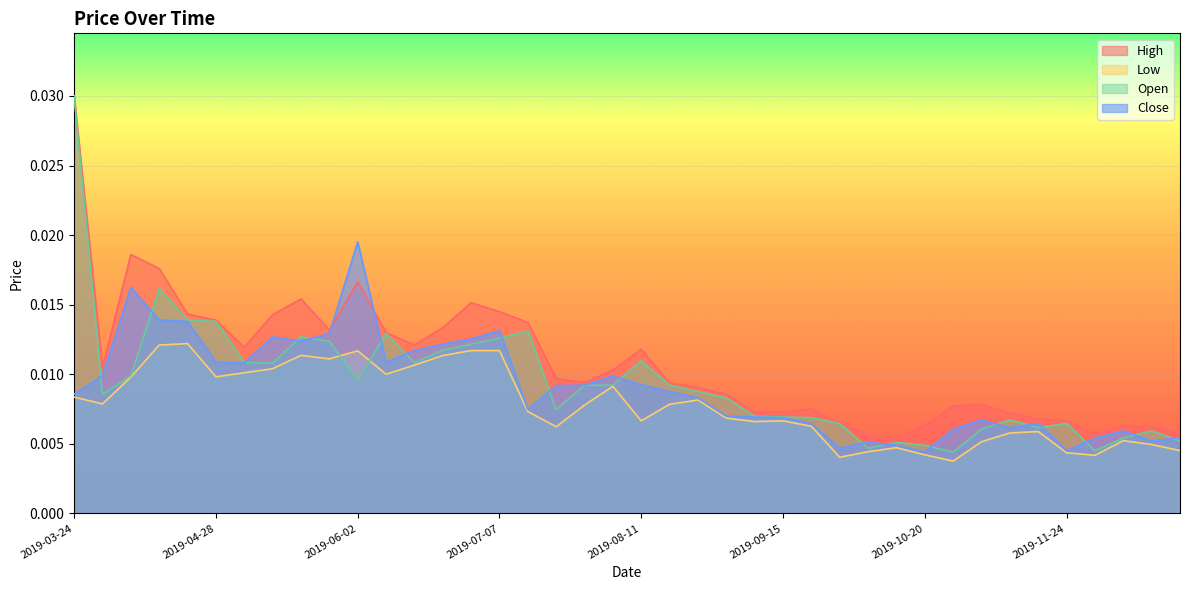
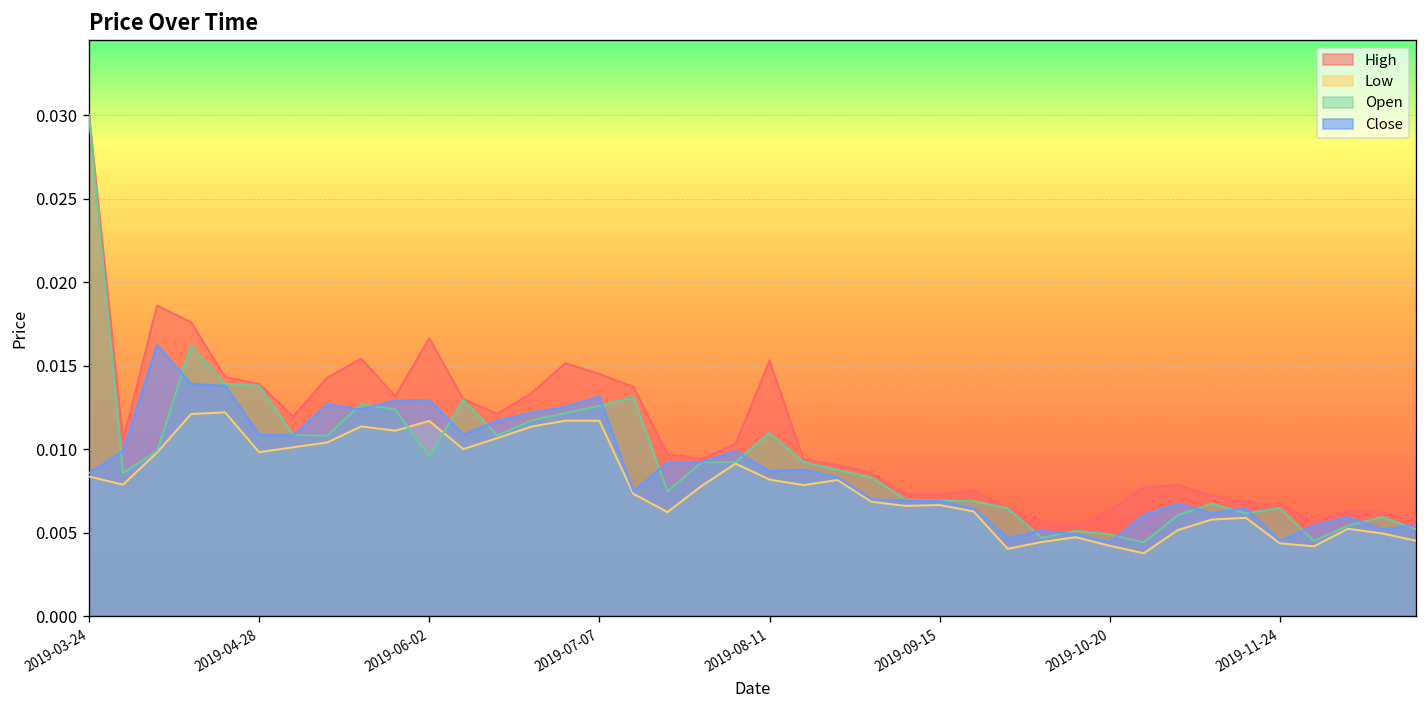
  {
    "High": {
      "2019-06-02": 0.0166,
      "2019-07-07": 0.0145,
-     "2019-08-11": 0.0118,
+     "2019-08-11": 0.0153,
      "2019-09-15": 0.0073,
      "2019-10-20": 0.0064
    },
    "Low": {
      "2019-03-24": 0.0084,
      "2019-04-28": 0.0098,
      "2019-06-02": 0.0117,
      "2019-07-07": 0.0117,
-     "2019-08-11": 0.0067,
+     "2019-08-11": 0.0082,
      "2019-09-15": 0.0067,
      "2019-10-20": 0.0042
    },
    "Open": {
      "2019-06-02": 0.0096,
      "2019-07-07": 0.0126,
      "2019-08-11": 0.0110,
      "2019-10-20": 0.0049
    },
    "Close": {
      "2019-03-24": 0.0086,
      "2019-04-28": 0.0109,
-     "2019-06-02": 0.0195,
+     "2019-06-02": 0.0129,
      "2019-07-07": 0.0131,
-     "2019-08-11": 0.0092,
+     "2019-08-11": 0.0087,
      "2019-10-20": 0.0044
    }
  }
